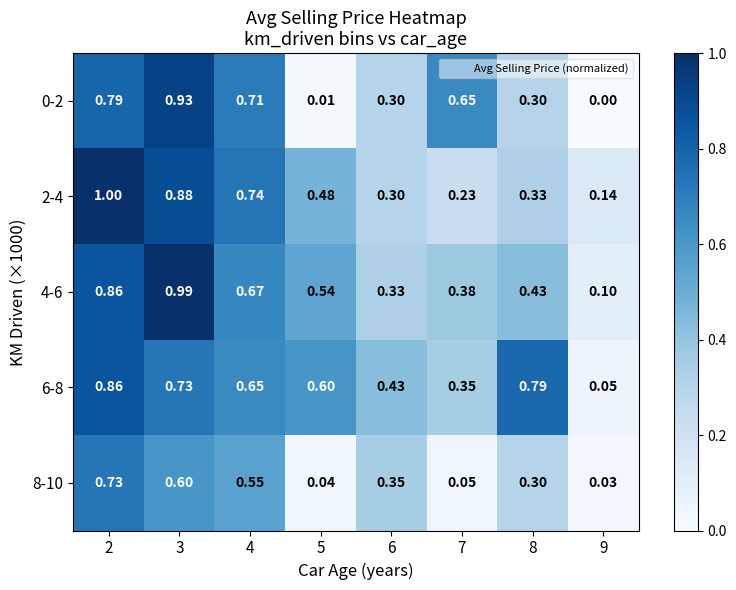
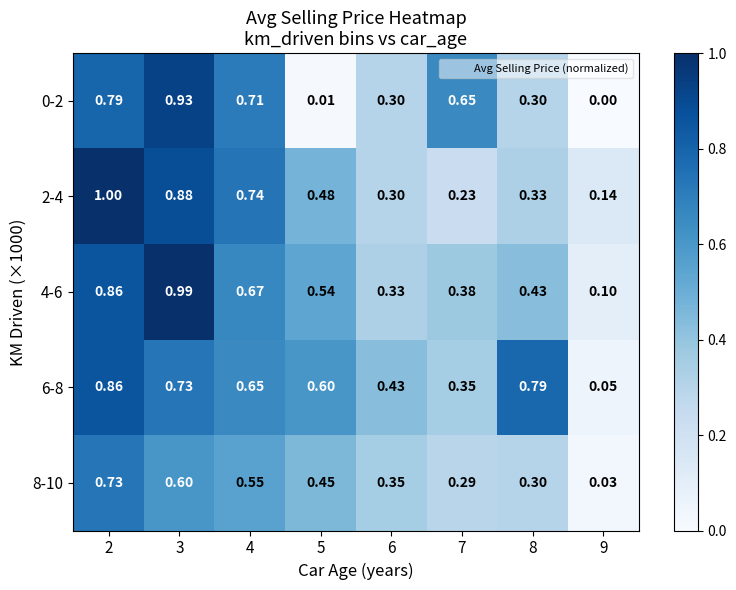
  {
    "0-2": {
      "2": 0.79,
      "3": 0.93,
      "4": 0.71,
      "5": 0.01,
      "6": 0.30,
      "7": 0.65,
      "8": 0.30,
      "9": 0.00
    },
    "2-4": {
      "2": 1.00,
      "3": 0.88,
      "4": 0.74,
      "5": 0.48,
      "6": 0.30,
      "7": 0.23,
      "8": 0.33,
      "9": 0.14
    },
    "4-6": {
      "2": 0.86,
      "3": 0.99,
      "4": 0.67,
      "5": 0.54,
      "6": 0.33,
      "7": 0.38,
      "8": 0.43,
      "9": 0.10
    },
    "6-8": {
      "2": 0.86,
      "3": 0.73,
      "4": 0.65,
      "5": 0.60,
      "6": 0.43,
      "7": 0.35,
      "8": 0.79,
      "9": 0.05
    },
    "8-10": {
      "2": 0.73,
      "3": 0.60,
      "4": 0.55,
-     "5": 0.04,
+     "5": 0.45,
      "6": 0.35,
-     "7": 0.05,
+     "7": 0.29,
      "8": 0.30,
      "9": 0.03
    }
  }
